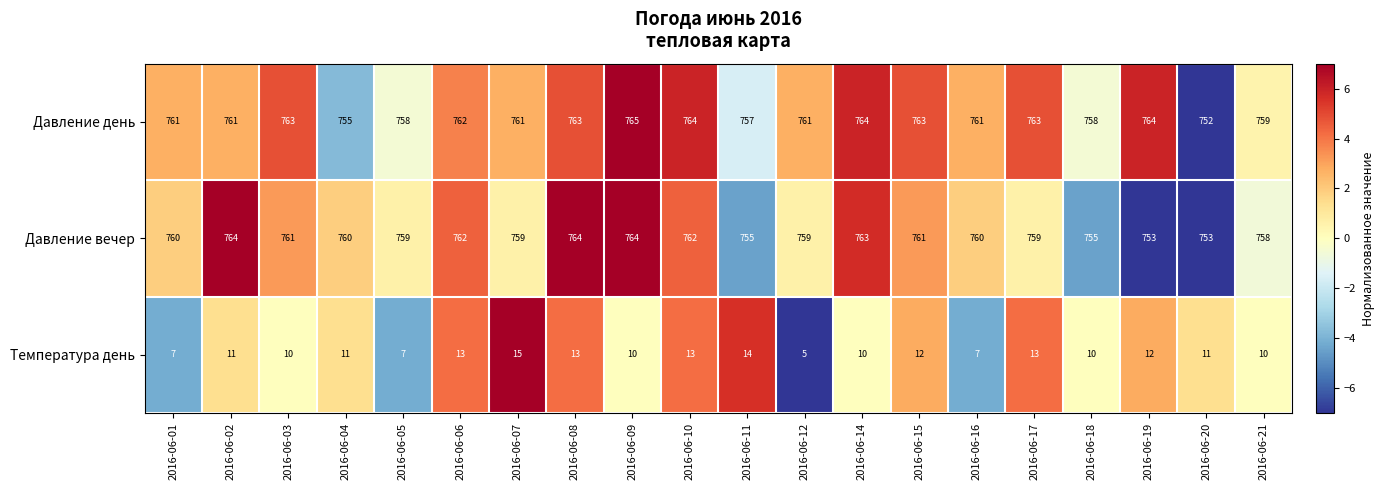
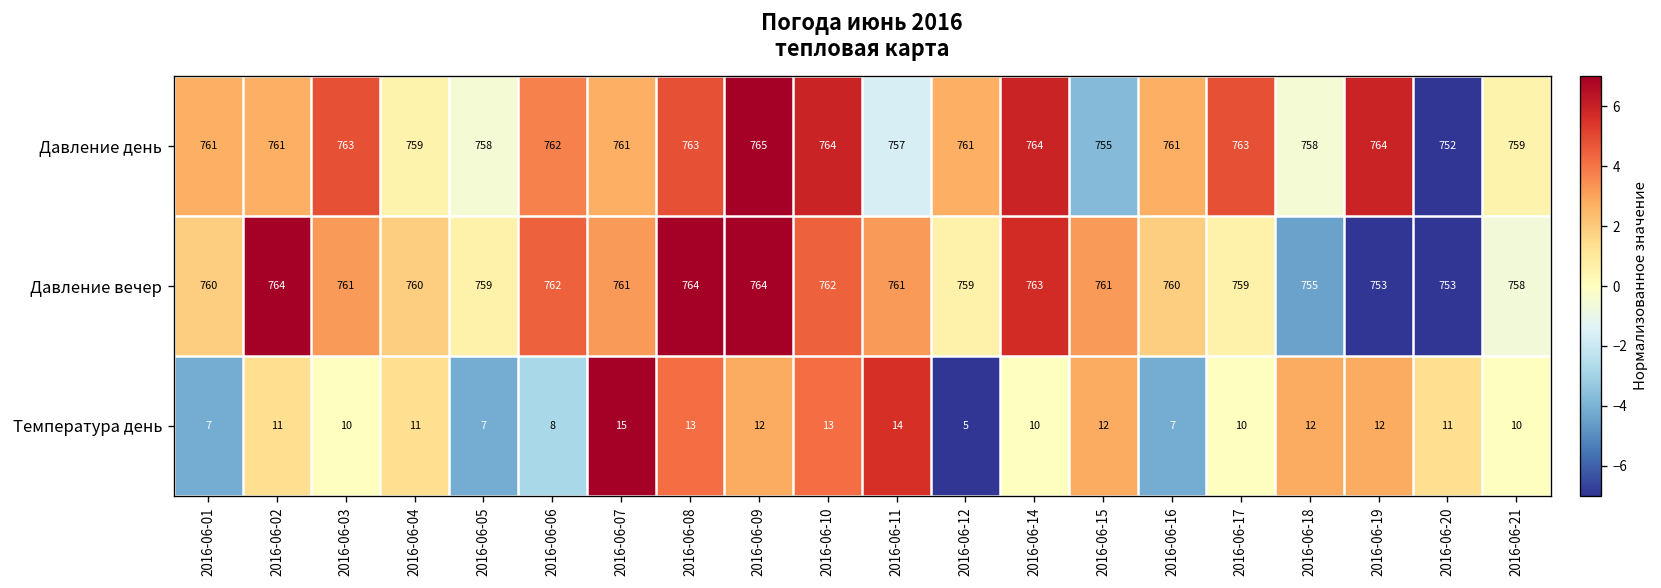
  {
    "Давление день": {
      "2016-06-01": 761,
      "2016-06-02": 761,
      "2016-06-03": 763,
-     "2016-06-04": 755,
+     "2016-06-04": 759,
      "2016-06-05": 758,
      "2016-06-06": 762,
      "2016-06-07": 761,
      "2016-06-08": 763,
      "2016-06-09": 765,
      "2016-06-10": 764,
      "2016-06-11": 757,
      "2016-06-12": 761,
      "2016-06-14": 764,
-     "2016-06-15": 763,
+     "2016-06-15": 755,
      "2016-06-16": 761,
      "2016-06-17": 763,
      "2016-06-18": 758,
      "2016-06-19": 764,
      "2016-06-20": 752,
      "2016-06-21": 759
    },
    "Давление вечер": {
      "2016-06-01": 760,
      "2016-06-02": 764,
      "2016-06-03": 761,
      "2016-06-04": 760,
      "2016-06-05": 759,
      "2016-06-06": 762,
-     "2016-06-07": 759,
+     "2016-06-07": 761,
      "2016-06-08": 764,
      "2016-06-09": 764,
      "2016-06-10": 762,
-     "2016-06-11": 755,
+     "2016-06-11": 761,
      "2016-06-12": 759,
      "2016-06-14": 763,
      "2016-06-15": 761,
      "2016-06-16": 760,
      "2016-06-17": 759,
      "2016-06-18": 755,
      "2016-06-19": 753,
      "2016-06-20": 753,
      "2016-06-21": 758
    },
    "Температура день": {
      "2016-06-01": 7,
      "2016-06-02": 11,
      "2016-06-03": 10,
      "2016-06-04": 11,
      "2016-06-05": 7,
-     "2016-06-06": 13,
+     "2016-06-06": 8,
      "2016-06-07": 15,
      "2016-06-08": 13,
-     "2016-06-09": 10,
+     "2016-06-09": 12,
      "2016-06-10": 13,
      "2016-06-11": 14,
      "2016-06-12": 5,
      "2016-06-14": 10,
      "2016-06-15": 12,
      "2016-06-16": 7,
-     "2016-06-17": 13,
-     "2016-06-18": 10,
+     "2016-06-17": 10,
+     "2016-06-18": 12,
      "2016-06-19": 12,
      "2016-06-20": 11,
      "2016-06-21": 10
    }
  }
